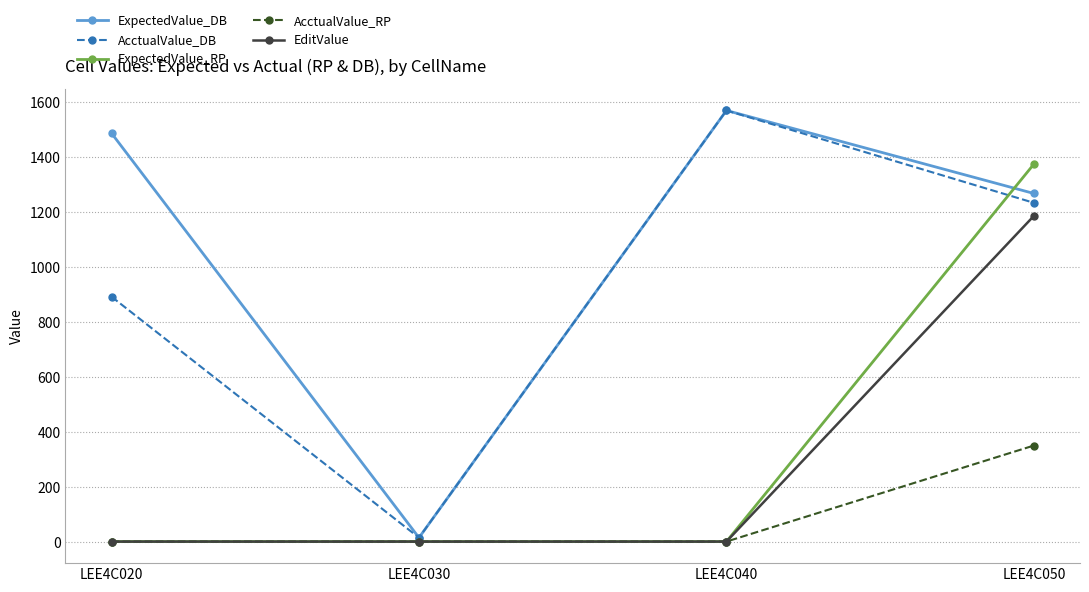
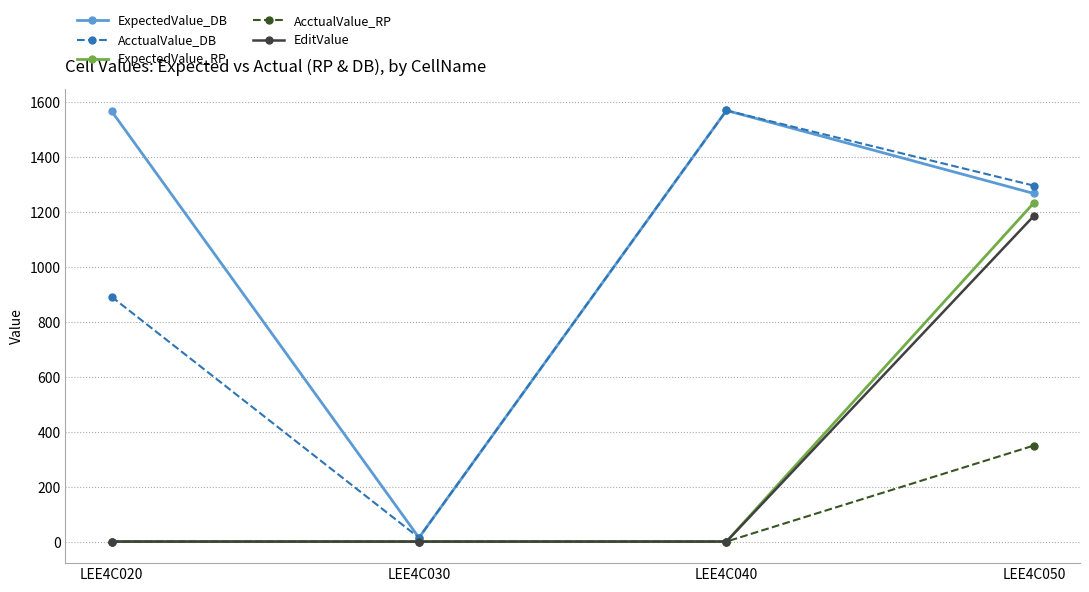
  {
    "ExpectedValue_DB": {
-     "LEE4C020": 1490,
+     "LEE4C020": 1570,
      "LEE4C050": 1270
    },
    "AcctualValue_DB": {
      "LEE4C020": 890,
-     "LEE4C050": 1230
+     "LEE4C050": 1300
    },
    "ExpectedValue_RP": {
-     "LEE4C050": 1370
+     "LEE4C050": 1230
    }
  }
